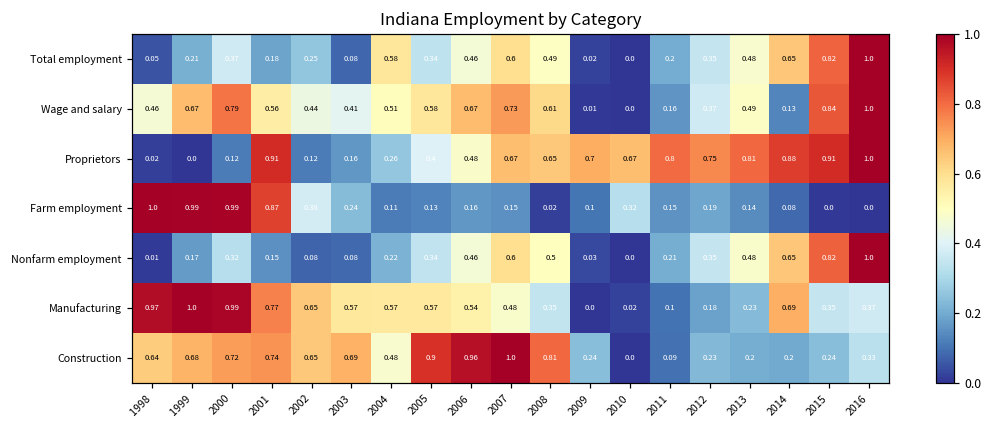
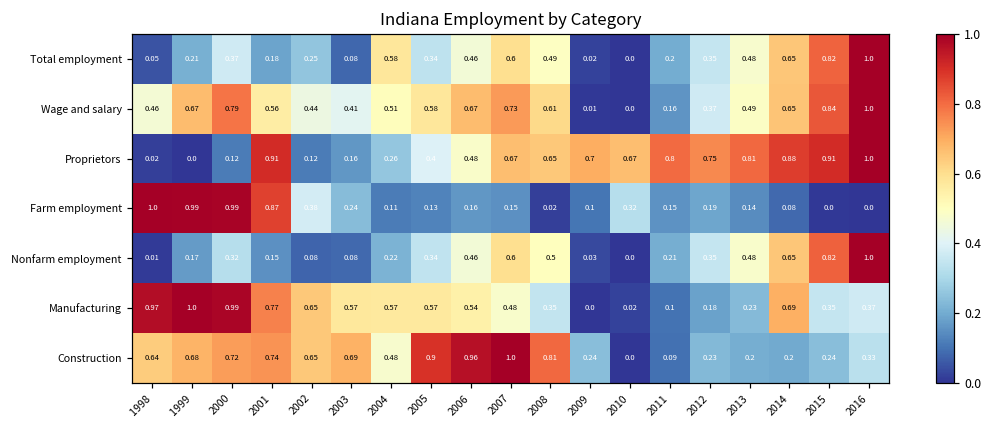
  {
    "Total employment": {
      "1998": 0.05,
      "1999": 0.21,
      "2001": 0.18,
      "2002": 0.25,
      "2003": 0.08,
      "2004": 0.58,
      "2005": 0.34,
      "2006": 0.46,
      "2007": 0.6,
      "2008": 0.49,
      "2009": 0.02,
      "2010": 0.0,
      "2011": 0.2,
      "2012": 0.35,
      "2013": 0.48,
      "2014": 0.65,
      "2015": 0.82,
      "2016": 1.0
    },
    "Wage and salary": {
      "1998": 0.46,
      "1999": 0.67,
      "2000": 0.79,
      "2001": 0.56,
      "2002": 0.44,
      "2003": 0.41,
      "2004": 0.51,
      "2005": 0.58,
      "2006": 0.67,
      "2007": 0.73,
      "2008": 0.61,
      "2009": 0.01,
      "2010": 0.0,
      "2011": 0.16,
      "2013": 0.49,
-     "2014": 0.13,
+     "2014": 0.65,
      "2015": 0.84,
      "2016": 1.0
    },
    "Proprietors": {
      "1998": 0.02,
      "1999": 0.0,
      "2000": 0.12,
      "2001": 0.91,
      "2002": 0.12,
      "2003": 0.16,
      "2004": 0.26,
      "2006": 0.48,
      "2007": 0.67,
      "2008": 0.65,
      "2009": 0.7,
      "2010": 0.67,
      "2011": 0.8,
      "2012": 0.75,
      "2013": 0.81,
      "2014": 0.88,
      "2015": 0.91,
      "2016": 1.0
    },
    "Farm employment": {
      "1998": 1.0,
      "1999": 0.99,
      "2000": 0.99,
      "2001": 0.87,
      "2003": 0.24,
      "2004": 0.11,
      "2005": 0.13,
      "2006": 0.16,
      "2007": 0.15,
      "2008": 0.02,
      "2009": 0.1,
      "2010": 0.32,
      "2011": 0.15,
      "2012": 0.19,
      "2013": 0.14,
      "2014": 0.08,
      "2015": 0.0,
      "2016": 0.0
    },
    "Nonfarm employment": {
      "1998": 0.01,
      "1999": 0.17,
      "2000": 0.32,
      "2001": 0.15,
      "2002": 0.08,
      "2003": 0.08,
      "2004": 0.22,
      "2005": 0.34,
      "2006": 0.46,
      "2007": 0.6,
      "2008": 0.5,
      "2009": 0.03,
      "2010": 0.0,
      "2011": 0.21,
      "2012": 0.35,
      "2013": 0.48,
      "2014": 0.65,
      "2015": 0.82,
      "2016": 1.0
    },
    "Manufacturing": {
      "1998": 0.97,
      "1999": 1.0,
      "2000": 0.99,
      "2001": 0.77,
      "2002": 0.65,
      "2003": 0.57,
      "2004": 0.57,
      "2005": 0.57,
      "2006": 0.54,
      "2007": 0.48,
      "2008": 0.35,
      "2009": 0.0,
      "2010": 0.02,
      "2011": 0.1,
      "2012": 0.18,
      "2013": 0.23,
      "2014": 0.69,
      "2015": 0.35
    },
    "Construction": {
      "1998": 0.64,
      "1999": 0.68,
      "2000": 0.72,
      "2001": 0.74,
      "2002": 0.65,
      "2003": 0.69,
      "2004": 0.48,
      "2005": 0.9,
      "2006": 0.96,
      "2007": 1.0,
      "2008": 0.81,
      "2009": 0.24,
      "2010": 0.0,
      "2011": 0.09,
      "2012": 0.23,
      "2013": 0.2,
      "2014": 0.2,
      "2015": 0.24,
      "2016": 0.33
    }
  }
